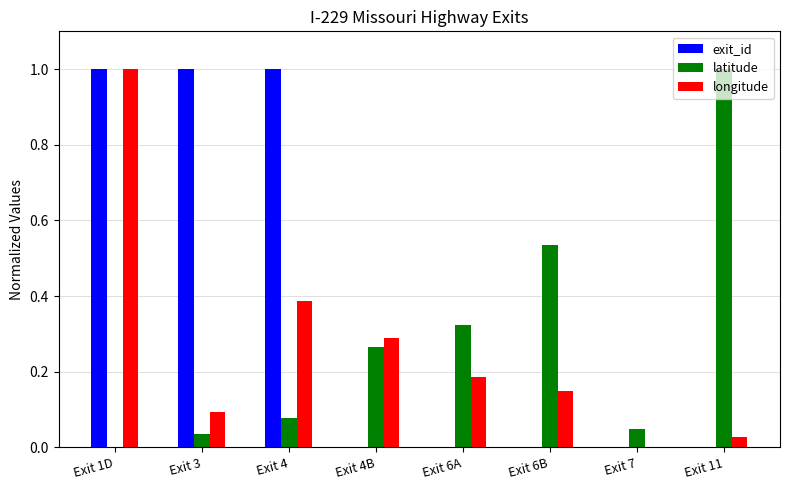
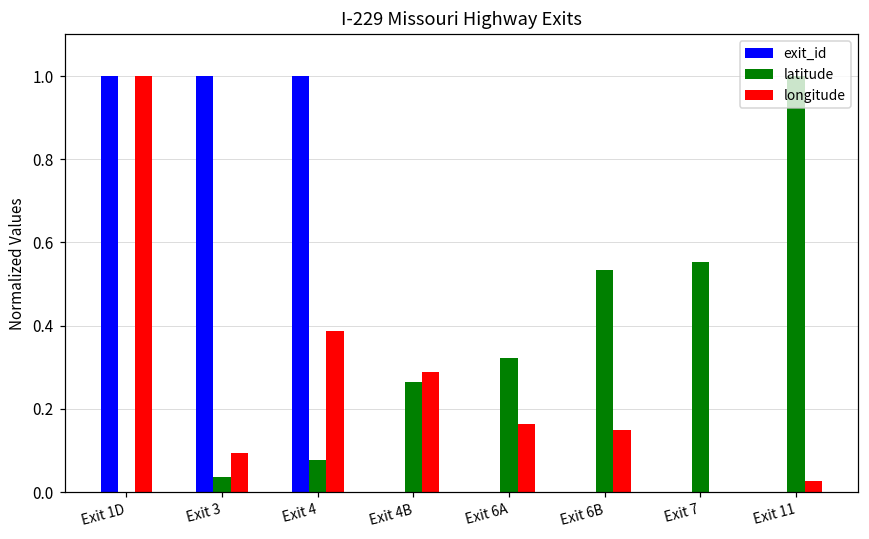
  {
    "exit_id": {
      "Exit 1D": 1.00,
      "Exit 3": 1.00,
      "Exit 4": 1.00,
      "Exit 4B": 0.00
    },
    "latitude": {
      "Exit 1D": 0.00,
      "Exit 3": 0.04,
      "Exit 4": 0.08,
      "Exit 4B": 0.26,
      "Exit 6A": 0.32,
      "Exit 6B": 0.53,
-     "Exit 7": 0.05
+     "Exit 7": 0.55
    },
    "longitude": {
      "Exit 1D": 1.00,
      "Exit 3": 0.09,
      "Exit 4": 0.39,
      "Exit 4B": 0.29,
-     "Exit 6A": 0.19,
+     "Exit 6A": 0.16,
      "Exit 6B": 0.15,
      "Exit 7": 0.00,
      "Exit 11": 0.03
    }
  }
